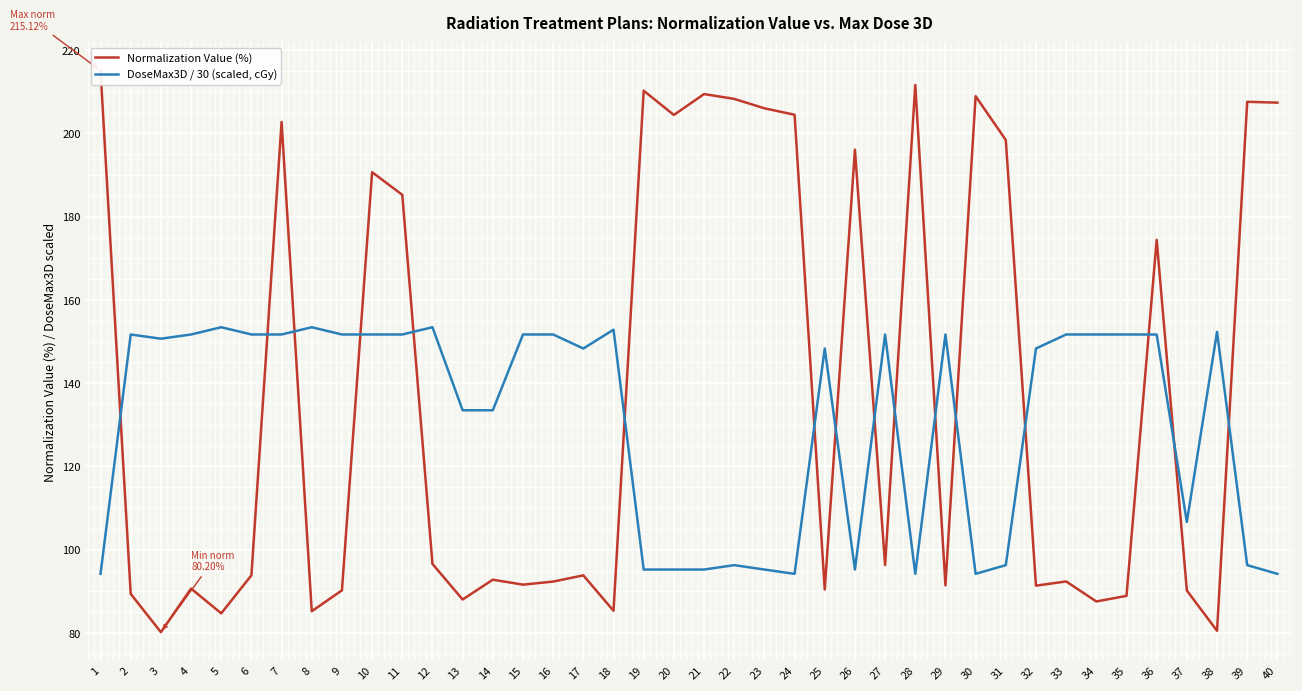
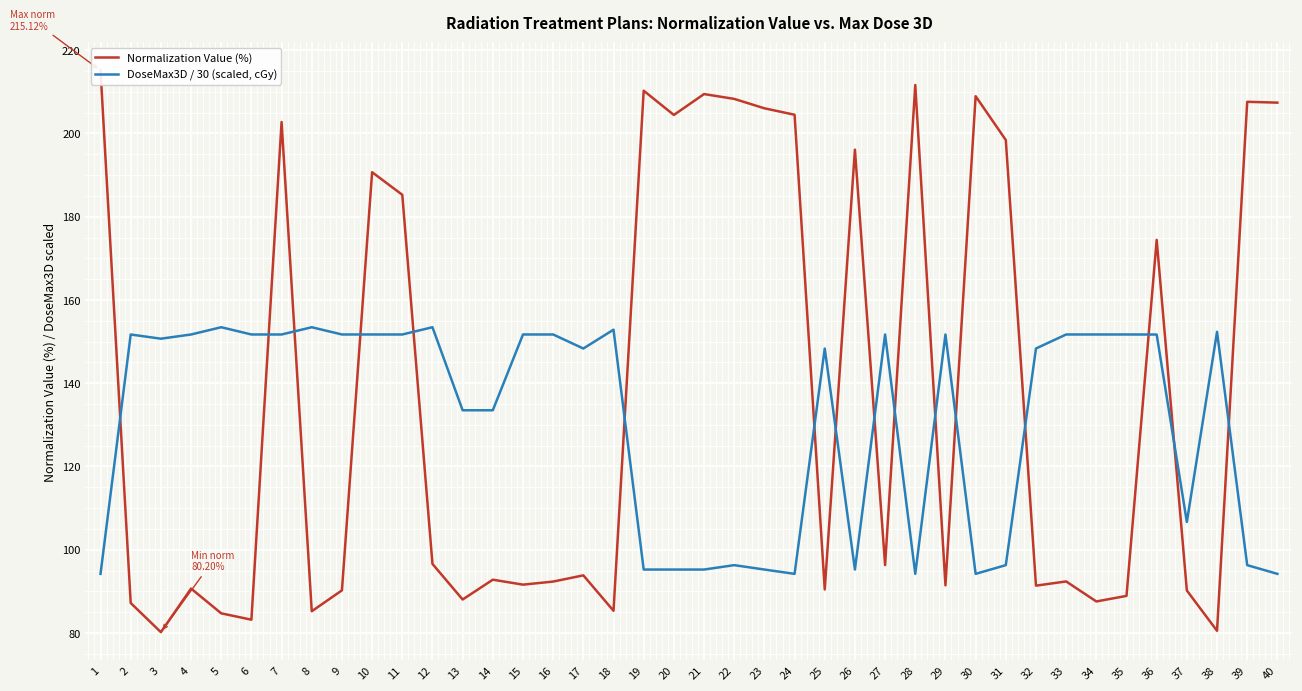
  {
    "Normalization Value (%)": {
-     "2": 89,
+     "2": 87,
      "3": 80,
-     "6": 94,
+     "6": 83,
      "7": 203,
      "8": 85,
      "9": 90,
      "10": 191,
      "11": 185,
      "12": 97,
      "13": 88,
      "14": 93,
      "15": 92,
      "16": 92,
      "17": 94,
      "18": 85,
      "19": 210,
      "20": 204,
      "21": 209,
      "22": 208,
      "23": 206,
      "24": 204,
      "25": 90,
      "26": 196,
      "27": 96,
      "28": 212,
      "29": 91,
      "30": 209,
      "31": 198,
      "32": 91,
      "33": 92,
      "34": 88,
      "35": 89,
      "36": 174,
      "37": 90,
      "38": 81,
      "39": 208,
      "40": 207
    },
    "DoseMax3D / 30 (scaled, cGy)": {
      "1": 94,
      "2": 152,
      "3": 151,
      "4": 152,
      "5": 153,
      "6": 152,
      "7": 152,
      "8": 153,
      "9": 152,
      "10": 152,
      "11": 152,
      "12": 153,
      "13": 134,
      "14": 133,
      "15": 152,
      "16": 152,
      "17": 148,
      "18": 153,
      "19": 95,
      "20": 95,
      "21": 95,
      "22": 96,
      "23": 95,
      "24": 94,
      "25": 148,
      "26": 95,
      "27": 152,
      "28": 94,
      "29": 152,
      "30": 94,
      "31": 96,
      "32": 148,
      "33": 152,
      "34": 152,
      "35": 152,
      "36": 152,
      "37": 107,
      "38": 152,
      "39": 96,
      "40": 94
    }
  }
